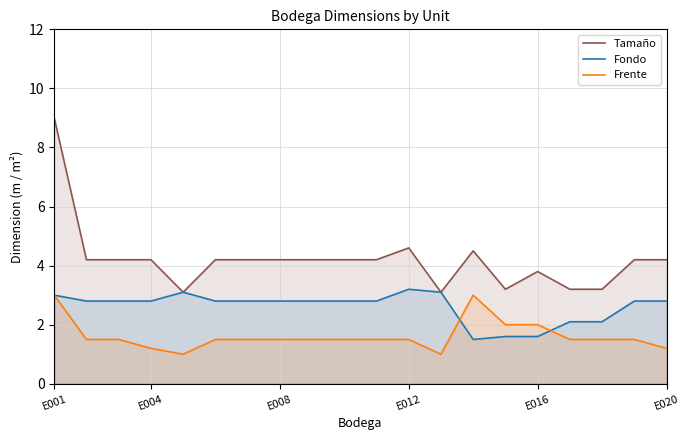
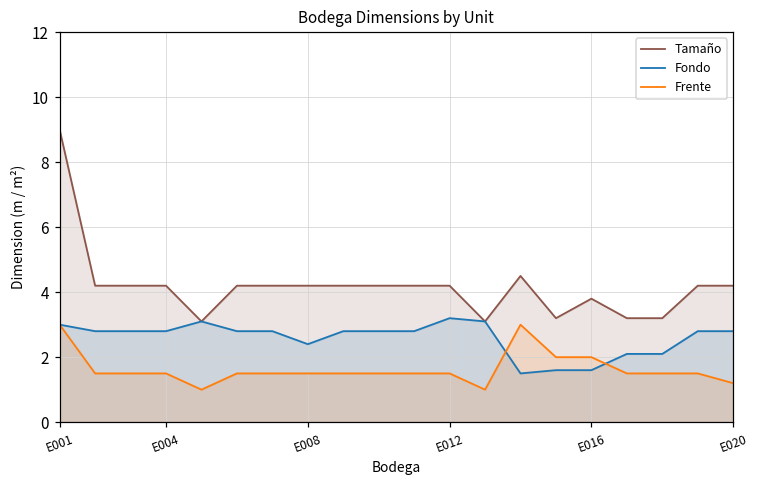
  {
    "Tamaño": {
      "E001": 9.0,
      "E004": 4.2,
      "E008": 4.2,
-     "E012": 4.6,
+     "E012": 4.2,
      "E016": 3.8,
      "E020": 4.2
    },
    "Fondo": {
      "E004": 2.8,
-     "E008": 2.8,
+     "E008": 2.4,
      "E012": 3.2,
      "E016": 1.6,
      "E020": 2.8
    },
    "Frente": {
-     "E004": 1.2,
+     "E004": 1.5,
      "E008": 1.5,
      "E012": 1.5,
      "E016": 2.0,
      "E020": 1.2
    }
  }
